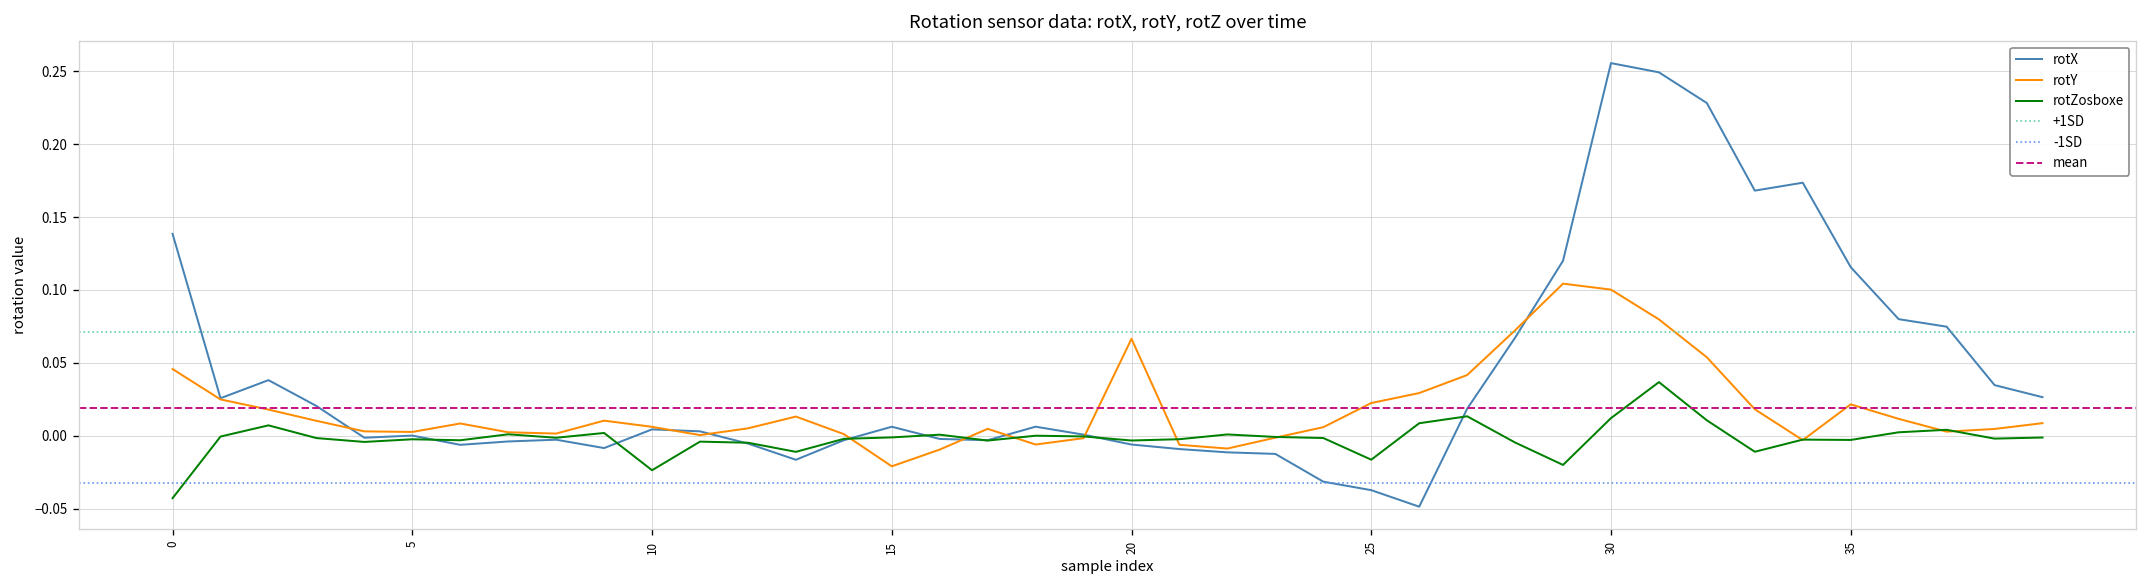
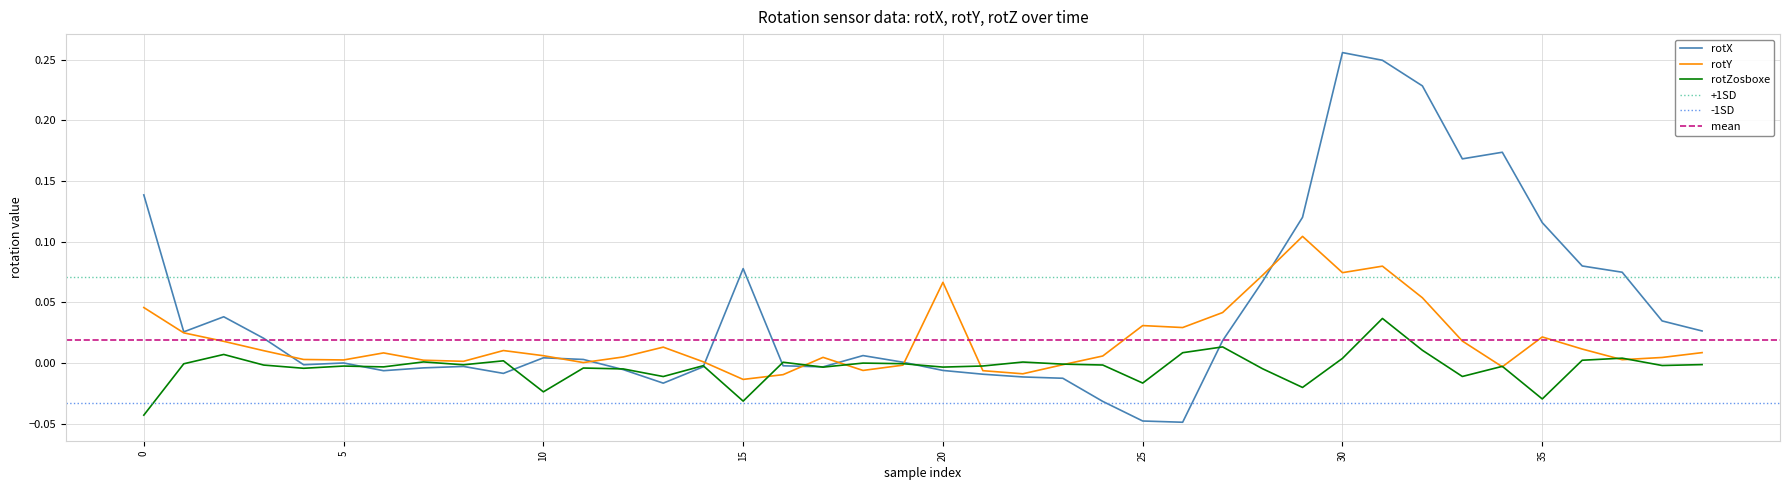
  {
    "rotX": {
      "0": 0.138,
      "5": 0.000,
-     "15": 0.006,
+     "15": 0.078,
      "20": -0.006,
-     "25": -0.037,
+     "25": -0.048,
      "30": 0.256,
      "35": 0.116
    },
    "rotY": {
      "0": 0.046,
      "5": 0.003,
-     "15": -0.021,
+     "15": -0.013,
      "20": 0.067,
-     "25": 0.022,
-     "30": 0.100,
+     "25": 0.031,
+     "30": 0.074,
      "35": 0.022
    },
    "rotZosboxe": {
      "0": -0.043,
      "5": -0.002,
      "10": -0.024,
-     "15": -0.001,
+     "15": -0.031,
      "20": -0.003,
      "25": -0.016,
-     "30": 0.012,
-     "35": -0.003
+     "30": 0.004,
+     "35": -0.030
    }
  }
